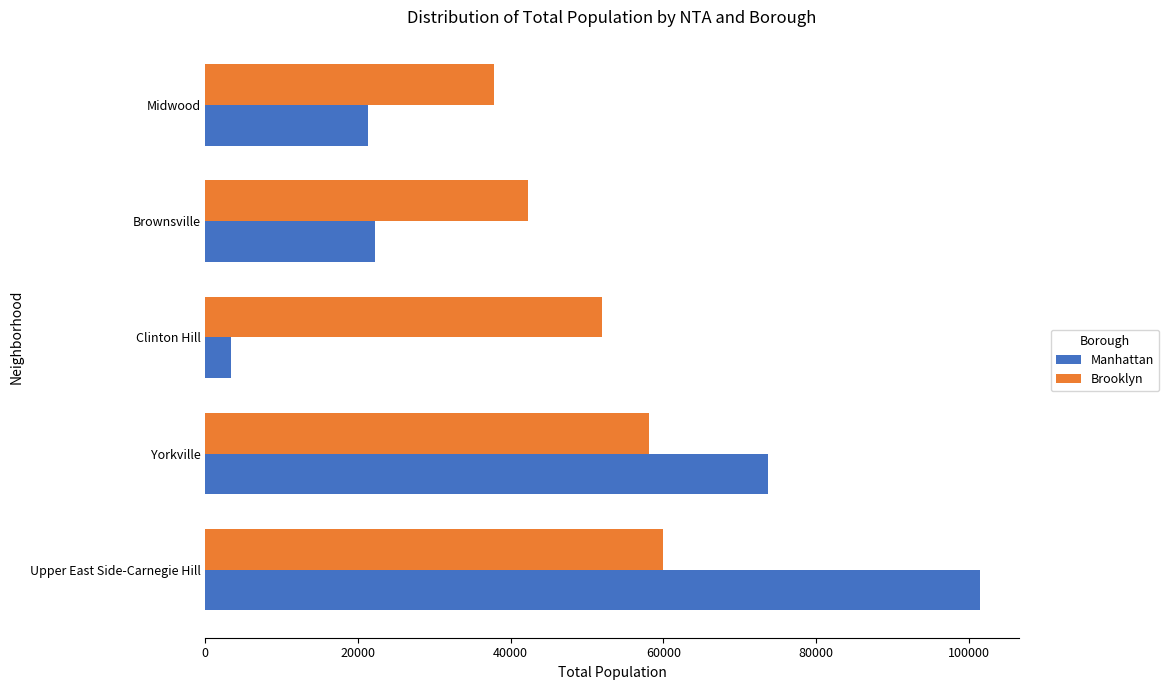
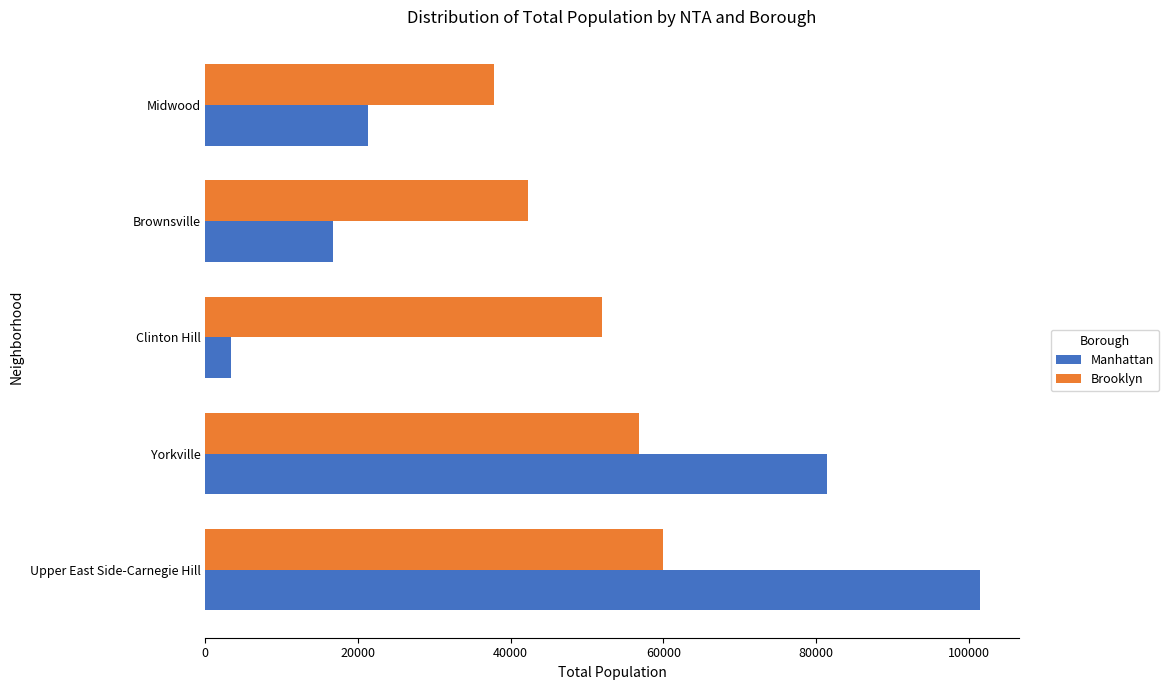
  {
    "Manhattan": {
      "Midwood": 21000,
-     "Brownsville": 22000,
+     "Brownsville": 17000,
      "Clinton Hill": 3000,
-     "Yorkville": 74000,
+     "Yorkville": 81000,
      "Upper East Side-Carnegie Hill": 101000
    },
    "Brooklyn": {
      "Midwood": 38000,
      "Brownsville": 42000,
      "Clinton Hill": 52000,
-     "Yorkville": 58000,
+     "Yorkville": 57000,
      "Upper East Side-Carnegie Hill": 60000
    }
  }
